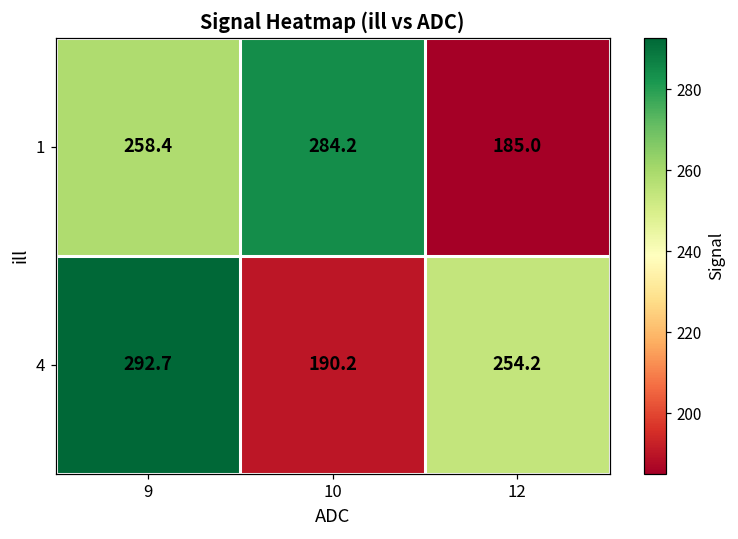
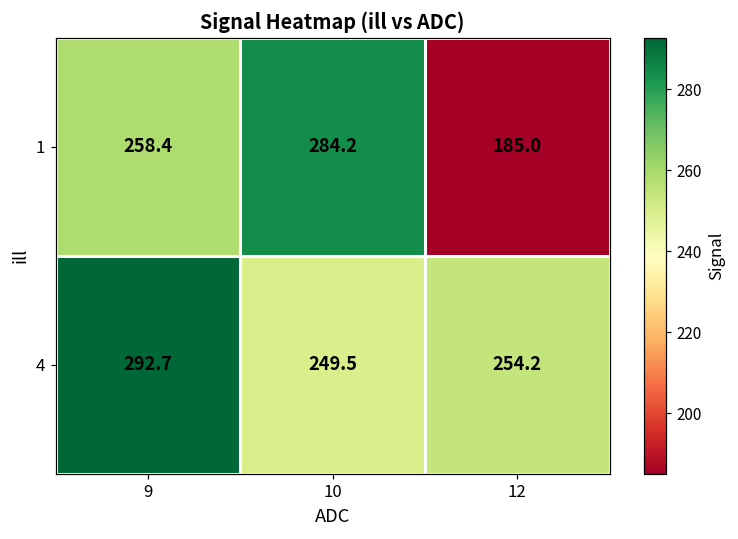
  {
    "1": {
      "9": 258.4,
      "10": 284.2,
      "12": 185.0
    },
    "4": {
      "9": 292.7,
-     "10": 190.2,
+     "10": 249.5,
      "12": 254.2
    }
  }
